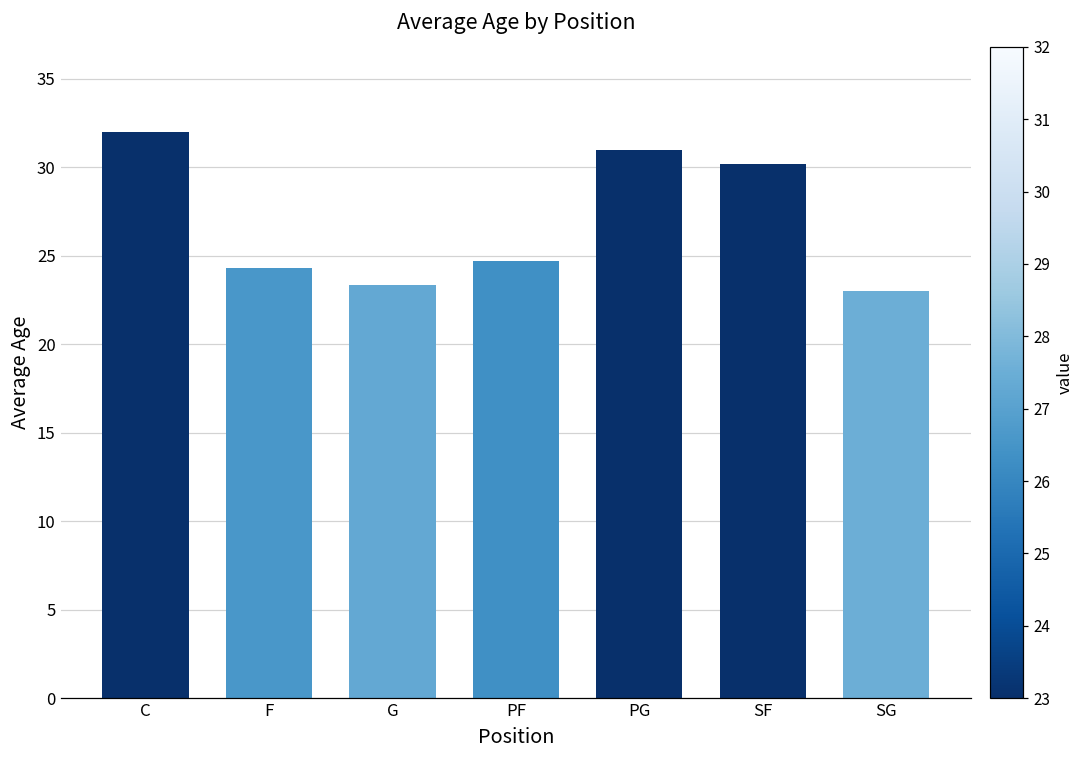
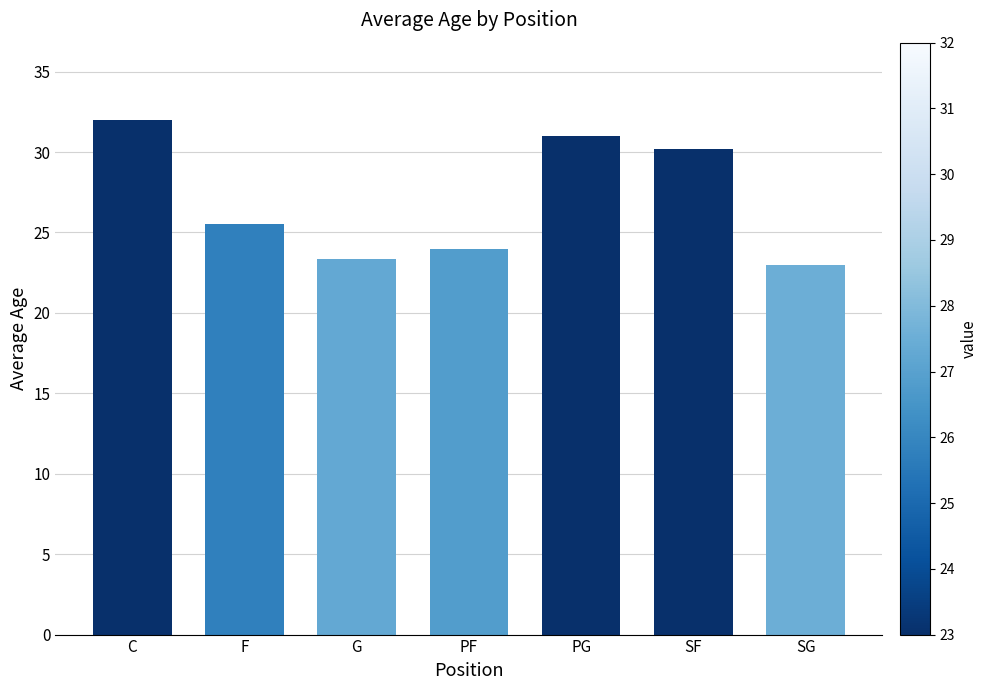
  {
    "C": 32.0,
-   "F": 24.3,
+   "F": 25.5,
    "G": 23.3,
-   "PF": 24.7,
+   "PF": 24.0,
    "PG": 31.0,
    "SF": 30.2,
    "SG": 23.0
  }
